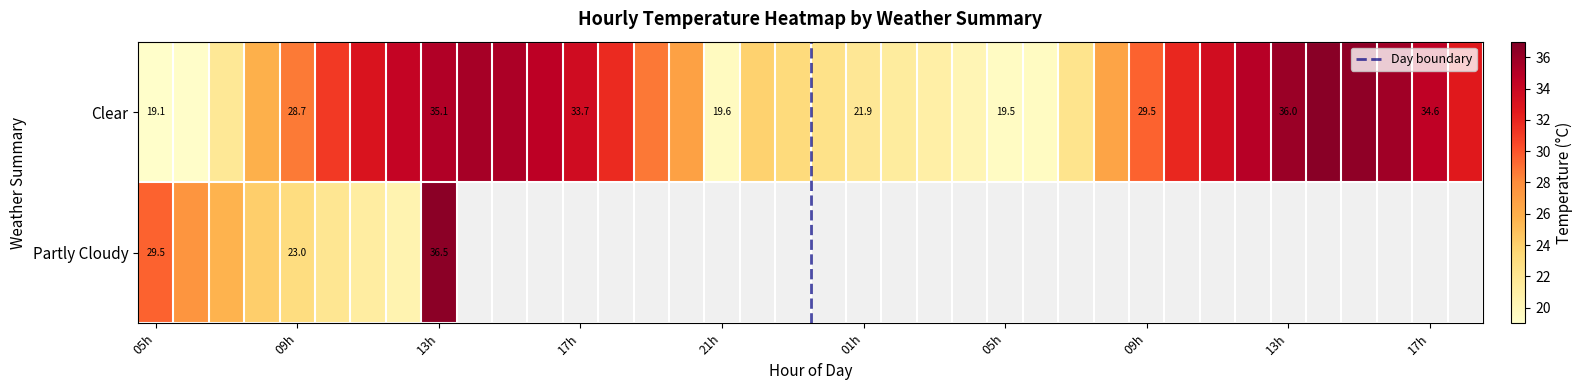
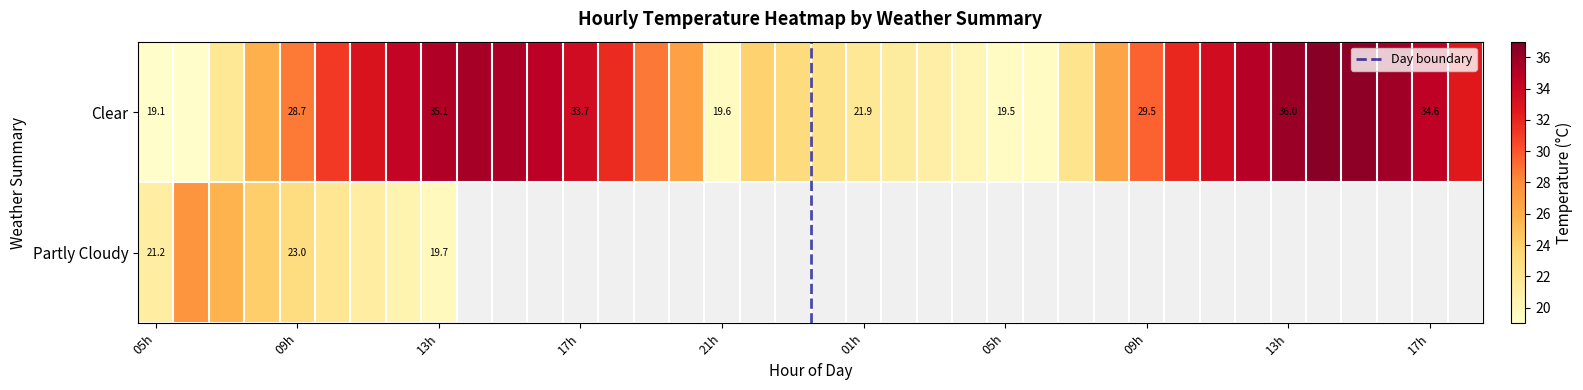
  {
    "Clear": {
      "21h": 19.6,
      "01h": 21.9
    },
    "Partly Cloudy": {
-     "05h": 29.5,
+     "05h": 21.2,
      "09h": 23.0,
-     "13h": 36.5
+     "13h": 19.7
    }
  }
